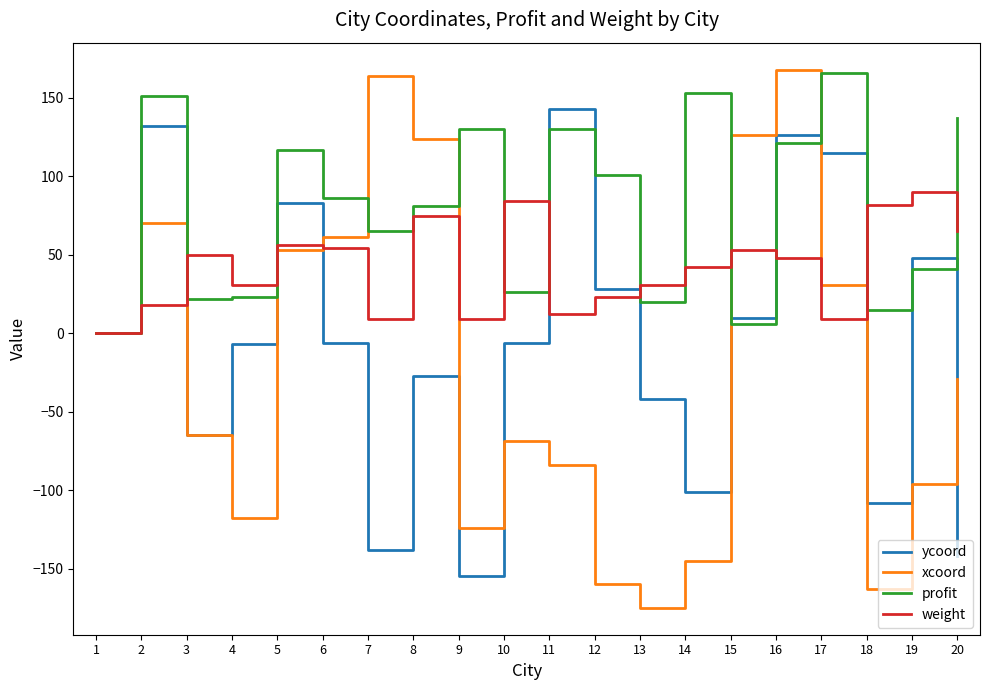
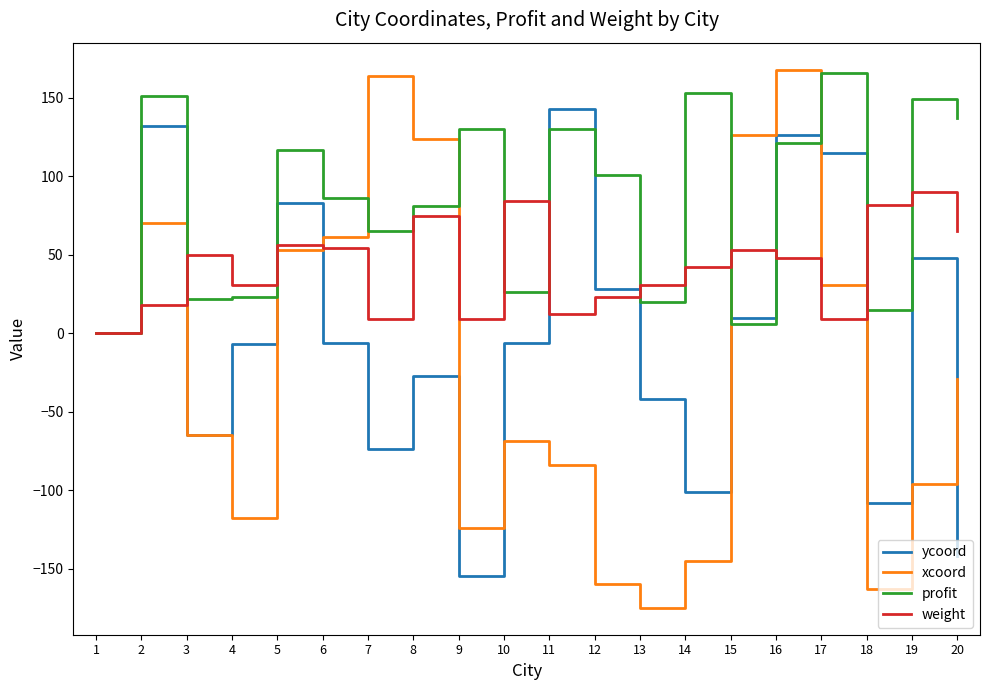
  {
    "ycoord": {
      "2": 132,
      "4": -7,
      "5": 83,
      "6": -6,
-     "7": -138,
+     "7": -74,
      "8": -27,
      "9": -155,
      "10": -6,
      "11": 143,
      "12": 28,
      "13": -42,
      "14": -101,
      "15": 10,
      "16": 126,
      "17": 115,
      "18": -108,
      "19": 48
    },
    "xcoord": {
      "2": 70,
      "4": -118,
      "5": 53,
      "6": 61,
      "7": 164,
      "8": 124,
      "9": -124,
      "10": -69,
      "11": -84,
      "12": -160,
      "13": -175,
      "14": -145,
      "15": 126,
      "16": 168,
      "17": 31,
      "18": -163,
      "19": -96,
      "20": -29
    },
    "profit": {
      "2": 151,
      "3": 22,
      "4": 23,
      "5": 117,
      "6": 86,
      "7": 65,
      "8": 81,
      "9": 130,
      "10": 26,
      "11": 130,
      "12": 101,
      "13": 20,
      "14": 153,
      "15": 6,
      "16": 121,
      "17": 166,
      "18": 15,
-     "19": 41,
+     "19": 149,
      "20": 137
    },
    "weight": {
      "2": 18,
      "3": 50,
      "4": 31,
      "5": 56,
      "6": 54,
      "7": 9,
      "8": 75,
      "9": 9,
      "10": 84,
      "11": 12,
      "12": 23,
      "13": 31,
      "14": 42,
      "15": 53,
      "16": 48,
      "17": 9,
      "18": 82,
      "19": 90,
      "20": 65
    }
  }
